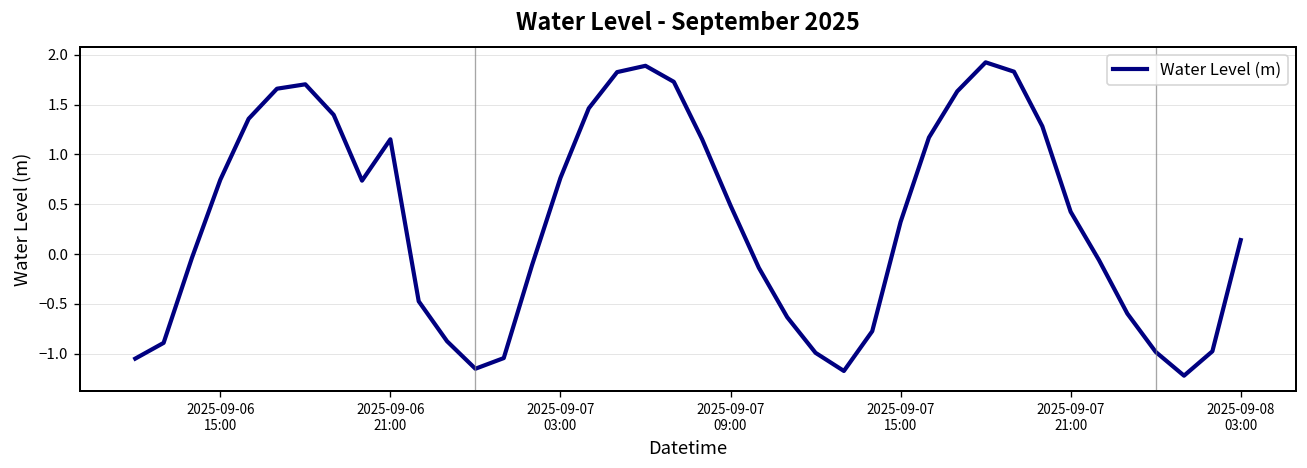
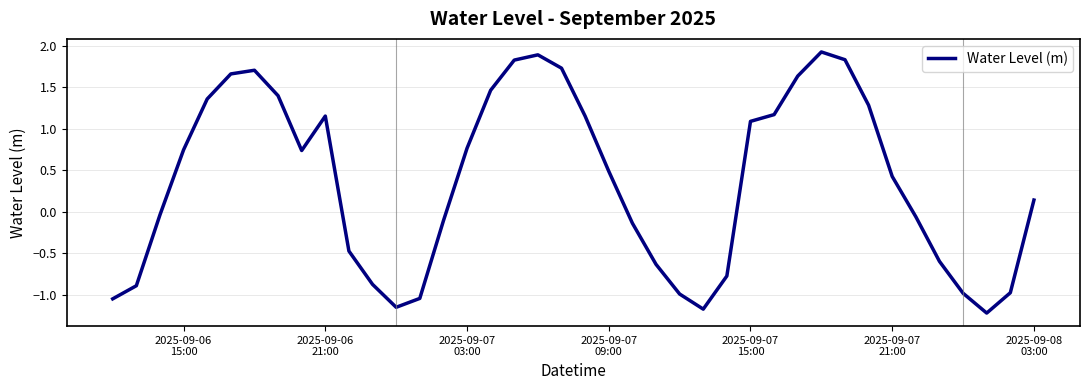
  {
    "2025-09-06 15:00": 0.7,
    "2025-09-06 21:00": 1.2,
    "2025-09-07 03:00": 0.8,
    "2025-09-07 09:00": 0.5,
-   "2025-09-07 15:00": 0.3,
+   "2025-09-07 15:00": 1.1,
    "2025-09-07 21:00": 0.4,
    "2025-09-08 03:00": 0.1
  }
